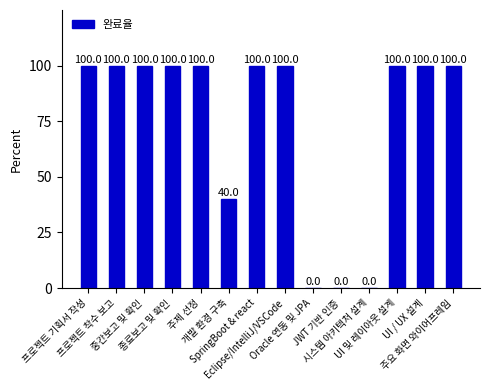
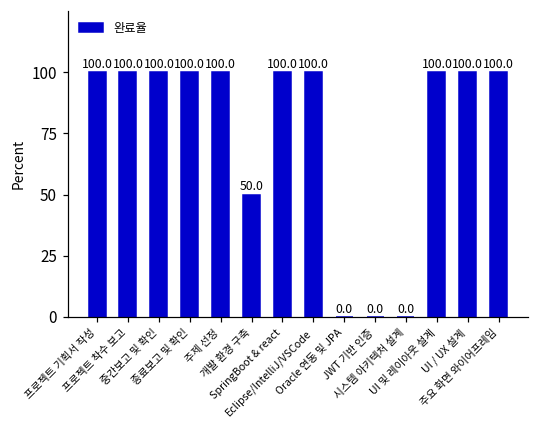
  {
    "프로젝트 기획서 작성": 100.0,
    "프로젝트 착수 보고": 100.0,
    "중간보고 및 확인": 100.0,
    "종료보고 및 확인": 100.0,
    "주제 선정": 100.0,
-   "개발 환경 구축": 40.0,
+   "개발 환경 구축": 50.0,
    "SpringBoot & react": 100.0,
    "Eclipse/IntelliJ/VSCode": 100.0,
    "Oracle 연동 및 JPA": 0.0,
    "JWT 기반 인증": 0.0,
    "시스템 아키텍처 설계": 0.0,
    "UI 및 레이아웃 설계": 100.0,
    "UI / UX 설계": 100.0,
    "주요 화면 와이어프레임": 100.0
  }
